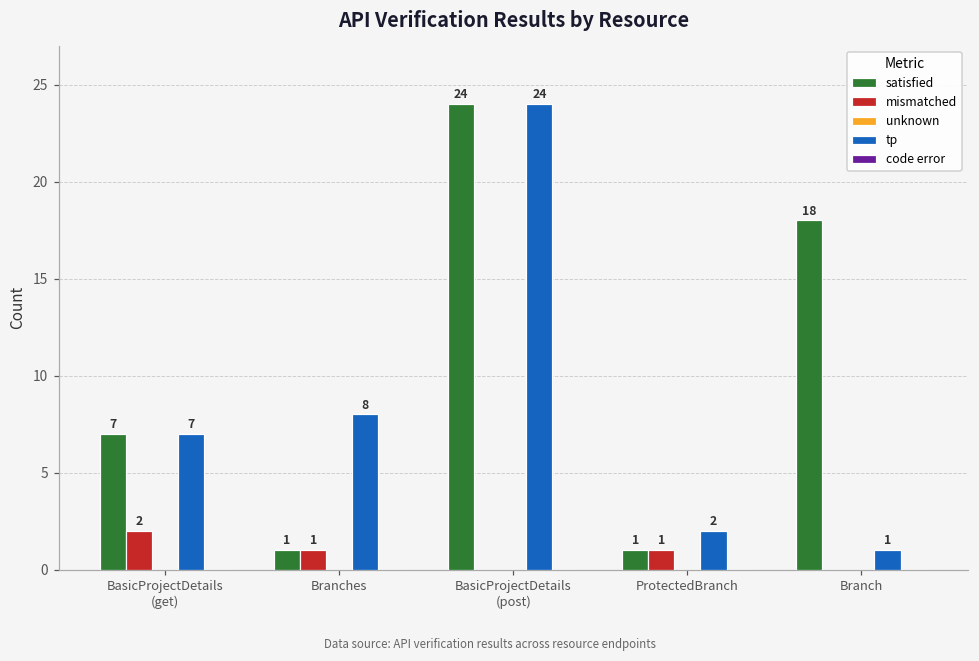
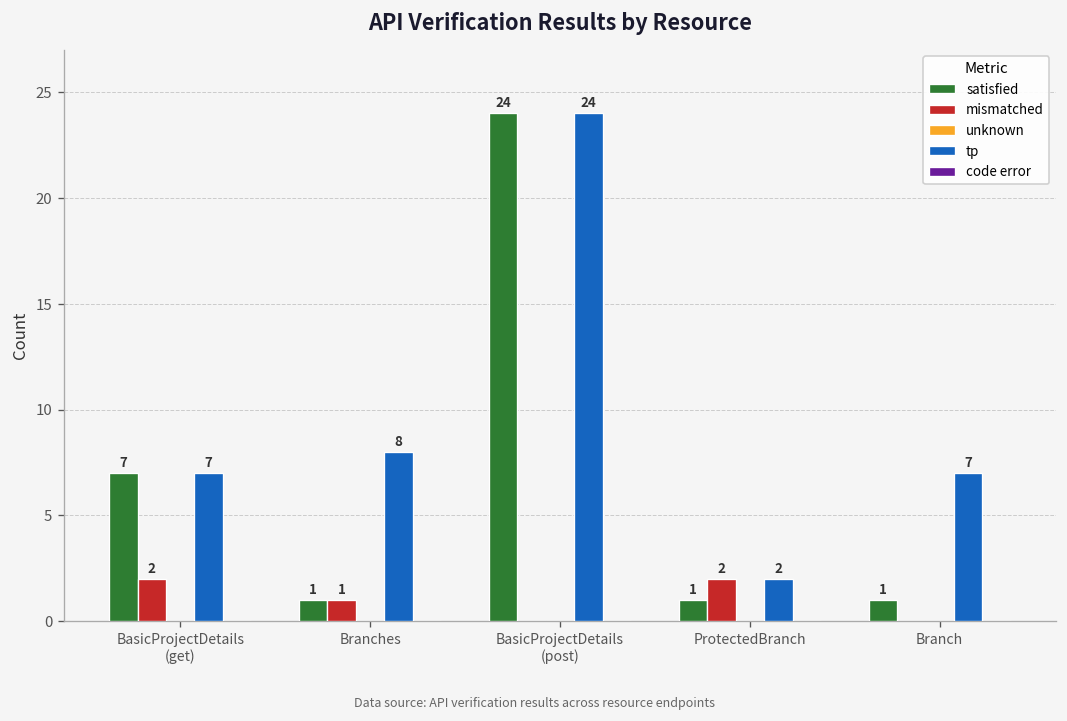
  {
    "satisfied": {
      "BasicProjectDetails (get)": 7,
      "Branches": 1,
      "BasicProjectDetails (post)": 24,
      "ProtectedBranch": 1,
-     "Branch": 18
+     "Branch": 1
    },
    "mismatched": {
      "BasicProjectDetails (get)": 2,
      "Branches": 1,
-     "ProtectedBranch": 1
+     "ProtectedBranch": 2
    },
    "unknown": {
      "BasicProjectDetails (get)": 0.0,
      "Branches": 0.0,
      "BasicProjectDetails (post)": 0.0,
      "ProtectedBranch": 0.0,
      "Branch": 0.0
    },
    "tp": {
      "BasicProjectDetails (get)": 7,
      "Branches": 8,
      "BasicProjectDetails (post)": 24,
      "ProtectedBranch": 2,
-     "Branch": 1
+     "Branch": 7
    },
    "code error": {
      "BasicProjectDetails (get)": 0.0,
      "Branches": 0.0,
      "BasicProjectDetails (post)": 0.0,
      "ProtectedBranch": 0.0,
      "Branch": 0.0
    }
  }
